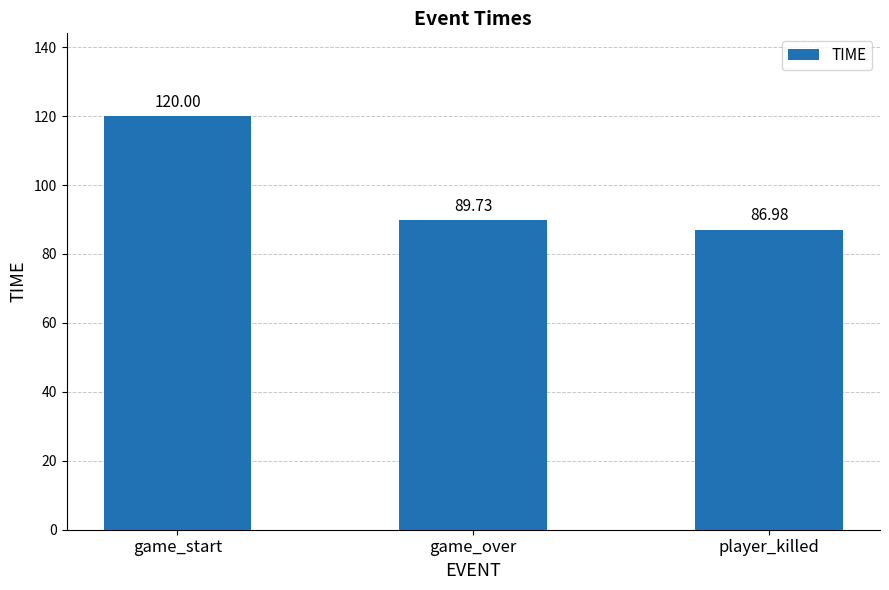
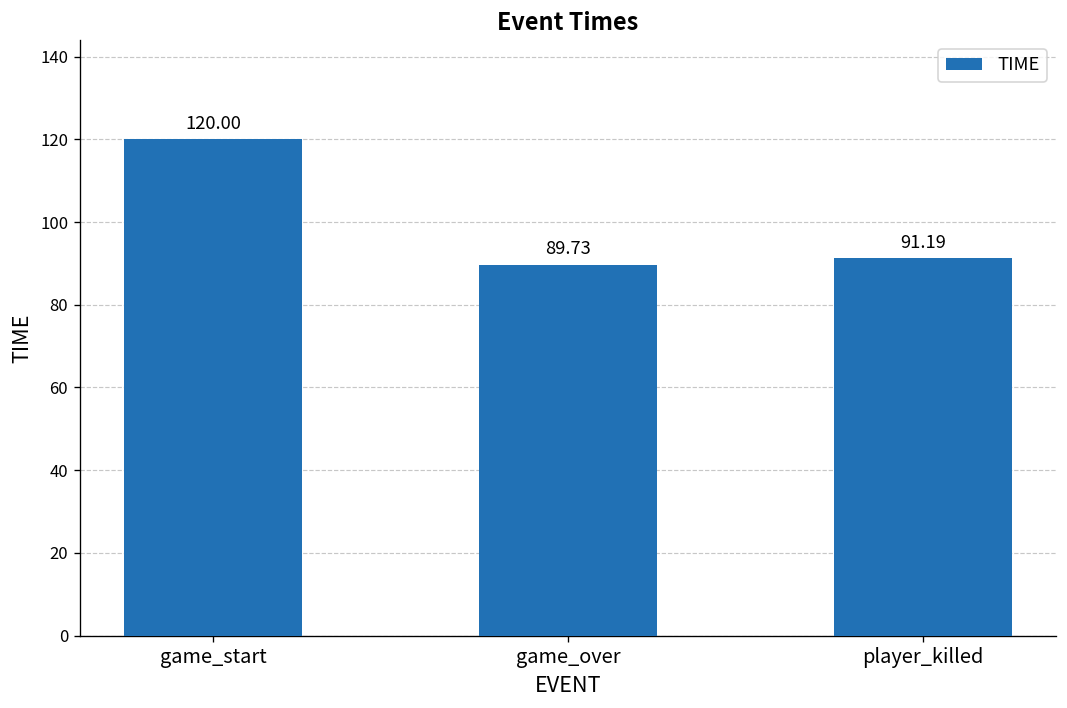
  {
    "game_start": 120.00,
    "game_over": 89.73,
-   "player_killed": 86.98
+   "player_killed": 91.19
  }
